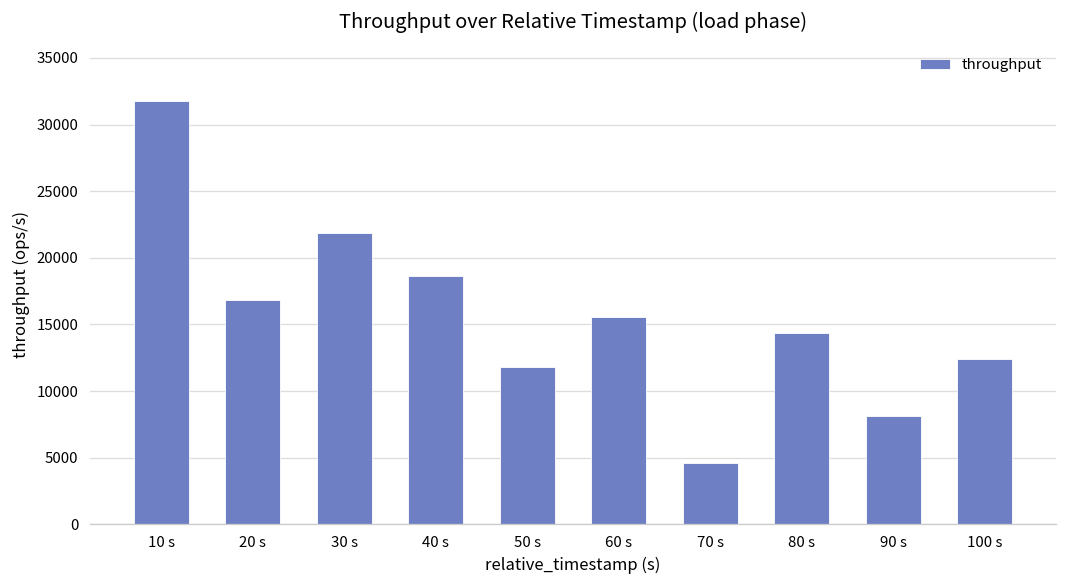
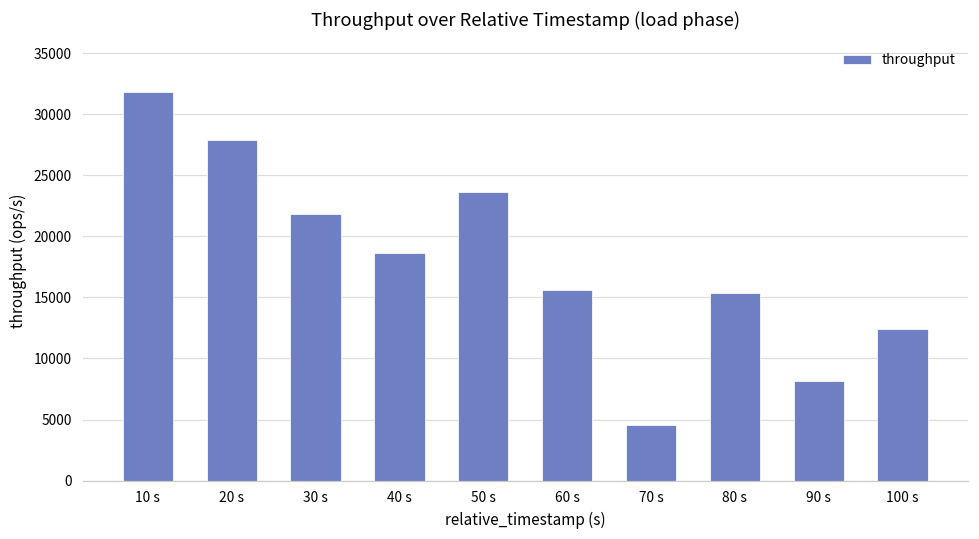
  {
    "10 s": 31800,
-   "20 s": 16800,
+   "20 s": 27900,
    "30 s": 21800,
    "40 s": 18600,
-   "50 s": 11800,
+   "50 s": 23700,
    "60 s": 15600,
    "70 s": 4600,
-   "80 s": 14400,
+   "80 s": 15300,
    "90 s": 8100,
    "100 s": 12400
  }
